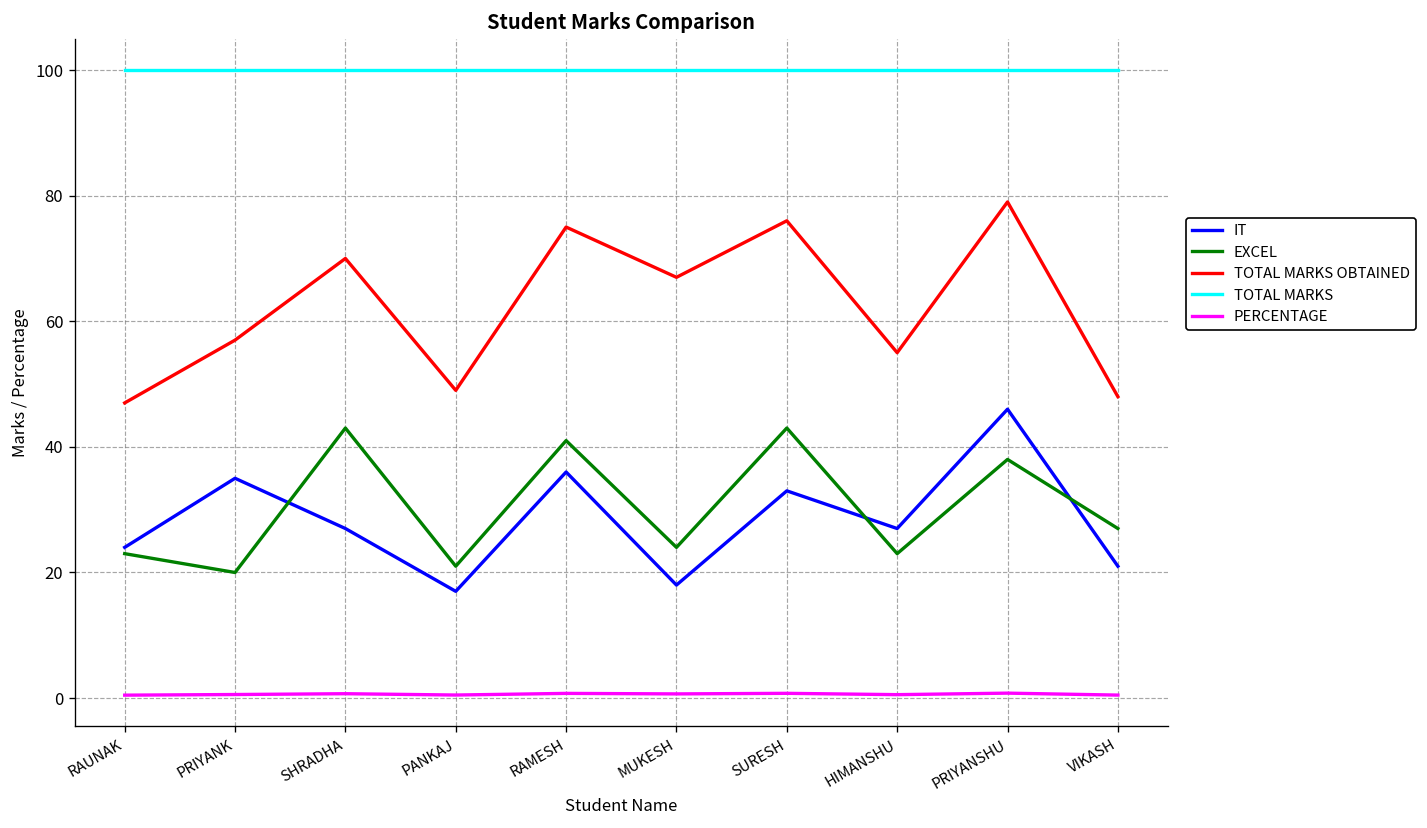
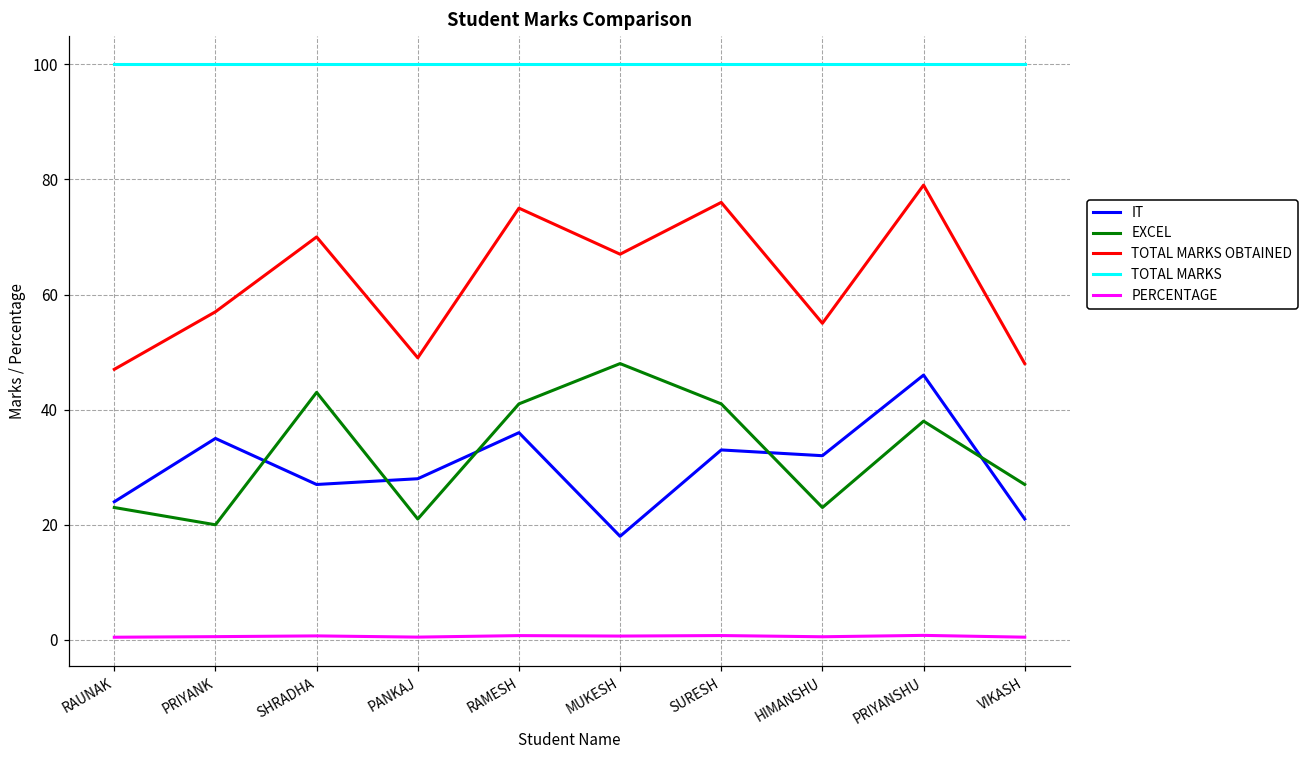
  {
    "IT": {
      "RAUNAK": 24,
      "PRIYANK": 35,
      "SHRADHA": 27,
-     "PANKAJ": 17,
+     "PANKAJ": 28,
      "RAMESH": 36,
      "MUKESH": 18,
      "SURESH": 33,
-     "HIMANSHU": 27,
+     "HIMANSHU": 32,
      "PRIYANSHU": 46,
      "VIKASH": 21
    },
    "EXCEL": {
      "RAUNAK": 23,
      "PRIYANK": 20,
      "SHRADHA": 43,
      "PANKAJ": 21,
      "RAMESH": 41,
-     "MUKESH": 24,
-     "SURESH": 43,
+     "MUKESH": 48,
+     "SURESH": 41,
      "HIMANSHU": 23,
      "PRIYANSHU": 38,
      "VIKASH": 27
    },
    "TOTAL MARKS OBTAINED": {
      "RAUNAK": 47,
      "PRIYANK": 57,
      "SHRADHA": 70,
      "PANKAJ": 49,
      "RAMESH": 75,
      "MUKESH": 67,
      "SURESH": 76,
      "HIMANSHU": 55,
      "PRIYANSHU": 79,
      "VIKASH": 48
    },
    "TOTAL MARKS": {
      "RAUNAK": 100,
      "PRIYANK": 100,
      "SHRADHA": 100,
      "PANKAJ": 100,
      "RAMESH": 100,
      "MUKESH": 100,
      "SURESH": 100,
      "HIMANSHU": 100,
      "PRIYANSHU": 100,
      "VIKASH": 100
    },
    "PERCENTAGE": {
      "RAUNAK": 0,
      "PRIYANK": 1,
      "SHRADHA": 1,
      "PANKAJ": 0,
      "RAMESH": 1,
      "MUKESH": 1,
      "SURESH": 1,
      "HIMANSHU": 1,
      "PRIYANSHU": 1,
      "VIKASH": 0
    }
  }
